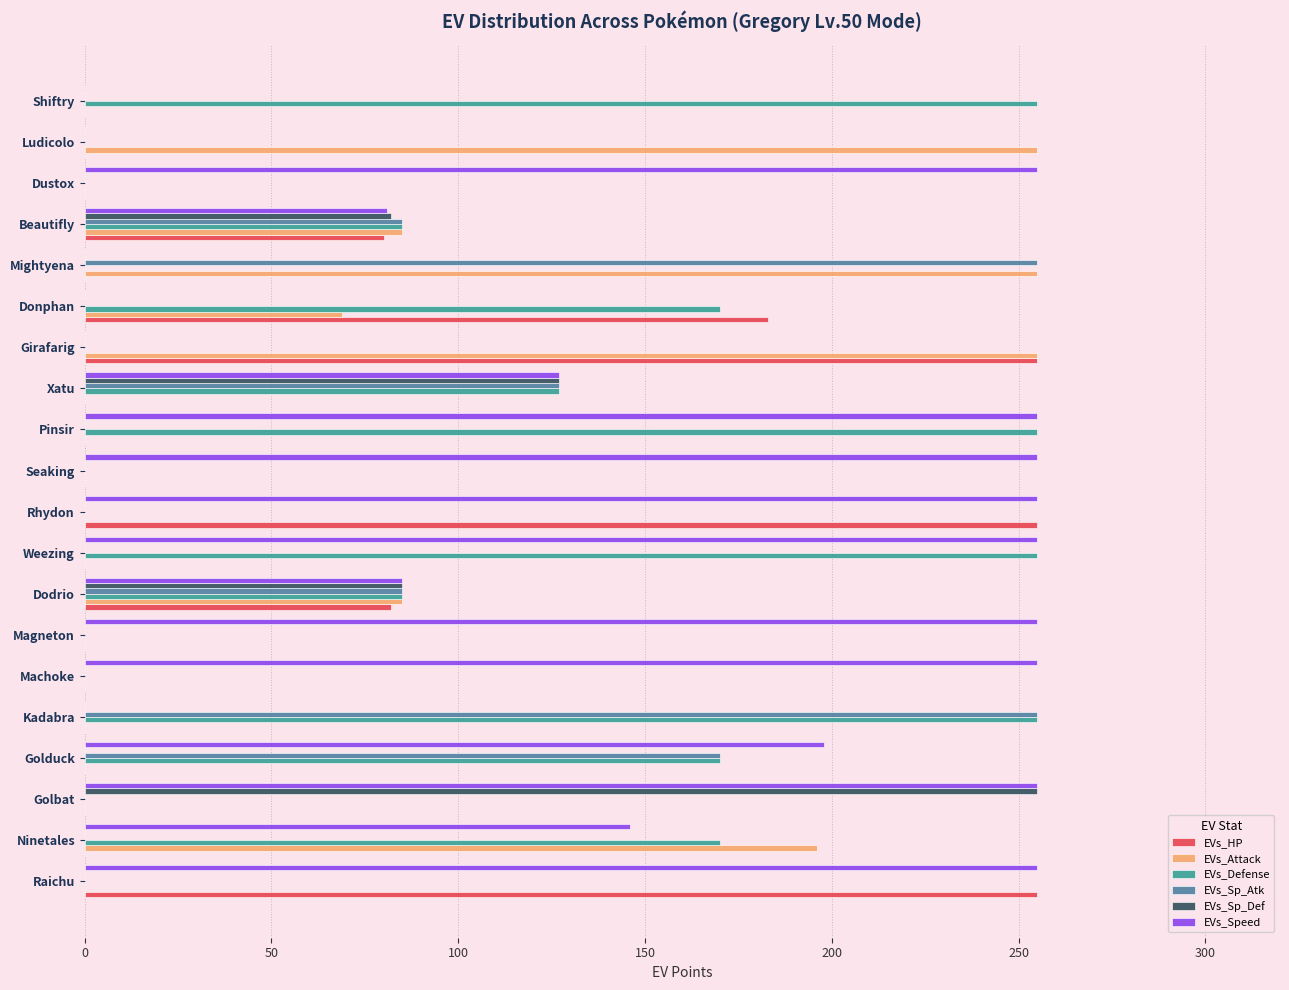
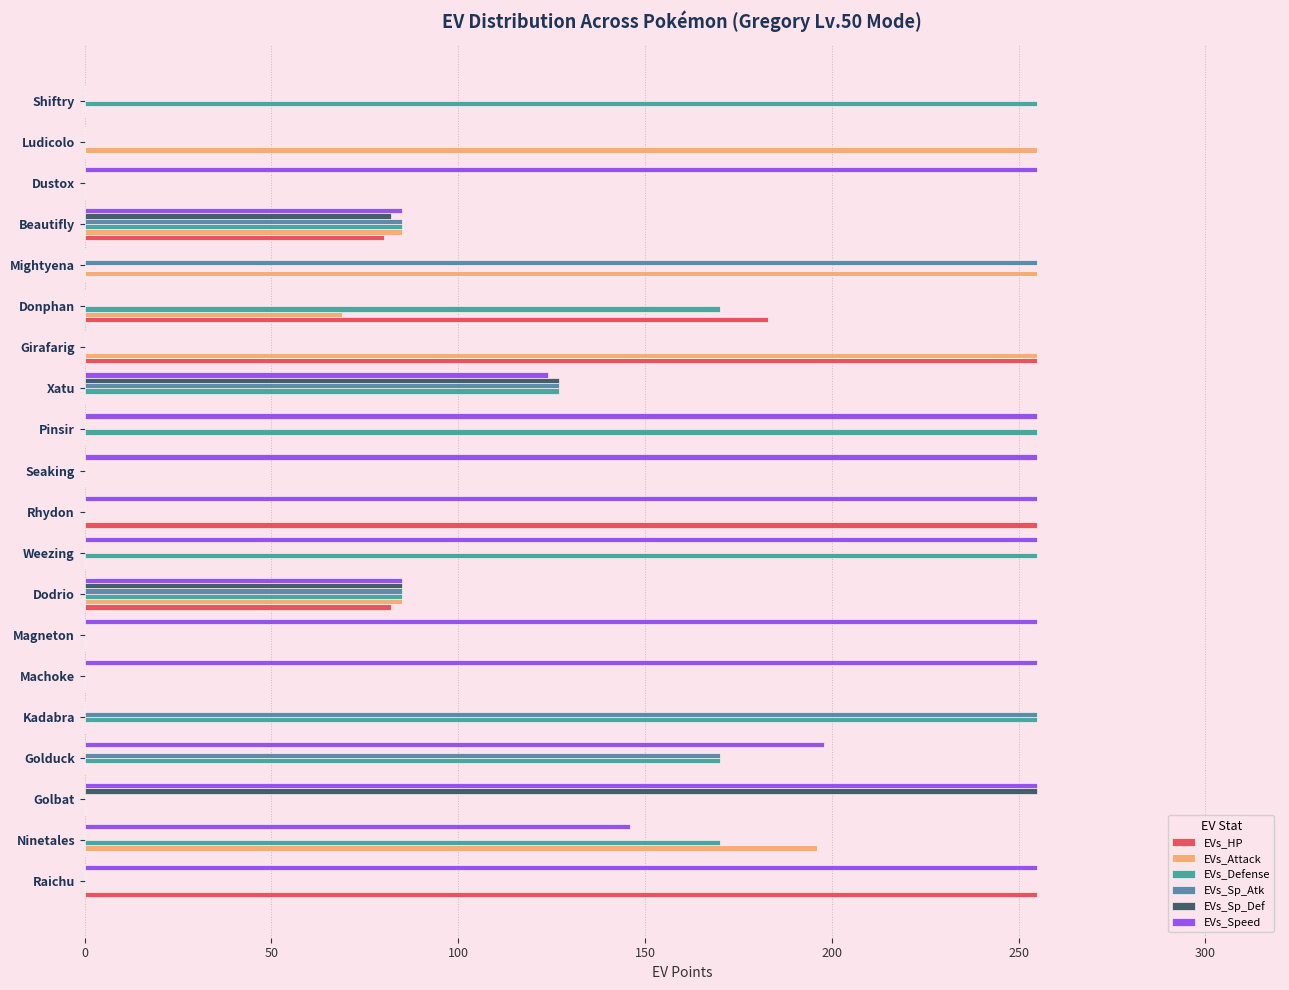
  {
    "EVs_HP": {
      "Shiftry": 0,
      "Ludicolo": 0,
      "Dustox": 0,
      "Beautifly": 80,
      "Mightyena": 0,
      "Donphan": 183,
      "Girafarig": 255,
      "Xatu": 0,
      "Pinsir": 0,
      "Seaking": 0,
      "Rhydon": 255,
      "Weezing": 0,
      "Dodrio": 82,
      "Magneton": 0,
      "Machoke": 0,
      "Kadabra": 0,
      "Golduck": 0,
      "Golbat": 0,
      "Ninetales": 0,
      "Raichu": 255
    },
    "EVs_Attack": {
      "Shiftry": 0,
      "Ludicolo": 255,
      "Dustox": 0,
      "Beautifly": 85,
      "Mightyena": 255,
      "Donphan": 69,
      "Girafarig": 255,
      "Xatu": 0,
      "Pinsir": 0,
      "Seaking": 0,
      "Rhydon": 0,
      "Weezing": 0,
      "Dodrio": 85,
      "Magneton": 0,
      "Machoke": 0,
      "Kadabra": 0,
      "Golduck": 0,
      "Golbat": 0,
      "Ninetales": 196,
      "Raichu": 0
    },
    "EVs_Sp_Def": {
      "Shiftry": 0,
      "Ludicolo": 0,
      "Dustox": 0,
      "Beautifly": 82,
      "Mightyena": 0,
      "Donphan": 0,
      "Girafarig": 0,
      "Xatu": 127,
      "Pinsir": 0,
      "Seaking": 0,
      "Rhydon": 0,
      "Weezing": 0,
      "Dodrio": 85,
      "Magneton": 0,
      "Machoke": 0,
      "Kadabra": 0,
      "Golduck": 0,
      "Golbat": 255,
      "Ninetales": 0,
      "Raichu": 0
    },
    "EVs_Speed": {
      "Shiftry": 0,
      "Ludicolo": 0,
      "Dustox": 255,
-     "Beautifly": 81,
+     "Beautifly": 85,
      "Mightyena": 0,
      "Donphan": 0,
      "Girafarig": 0,
-     "Xatu": 127,
+     "Xatu": 124,
      "Pinsir": 255,
      "Seaking": 255,
      "Rhydon": 255,
      "Weezing": 255,
      "Dodrio": 85,
      "Magneton": 255,
      "Machoke": 255,
      "Kadabra": 0,
      "Golduck": 198,
      "Golbat": 255,
      "Ninetales": 146,
      "Raichu": 255
    }
  }
